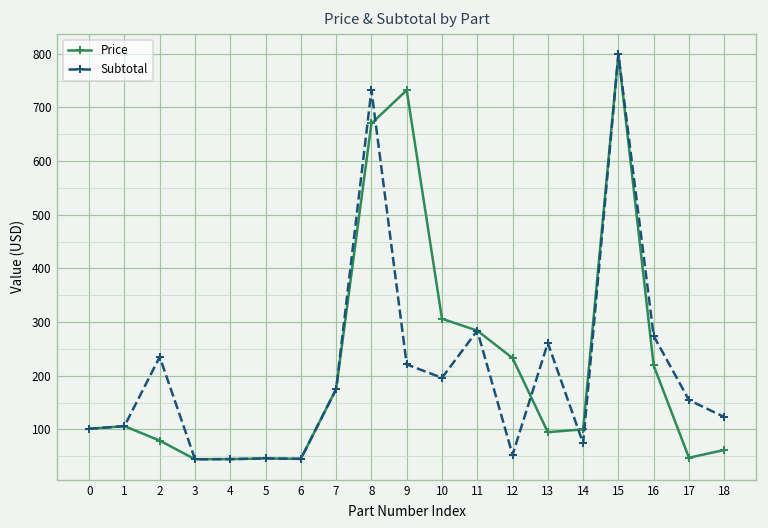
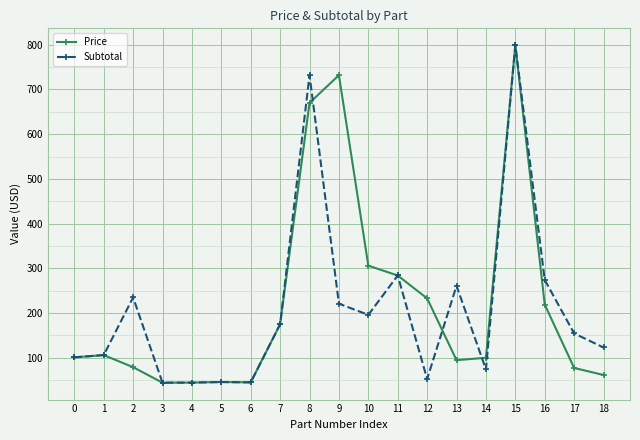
  {
    "Price": {
      "2": 80,
      "8": 670,
      "9": 730,
      "10": 310,
      "12": 230,
      "13": 90,
      "14": 100,
      "16": 220,
-     "17": 50,
+     "17": 80,
      "18": 60
    },
    "Subtotal": {
      "2": 240,
      "8": 730,
      "9": 220,
      "10": 200,
      "12": 50,
      "13": 260,
      "14": 70,
      "16": 270,
      "17": 150,
      "18": 120
    }
  }
